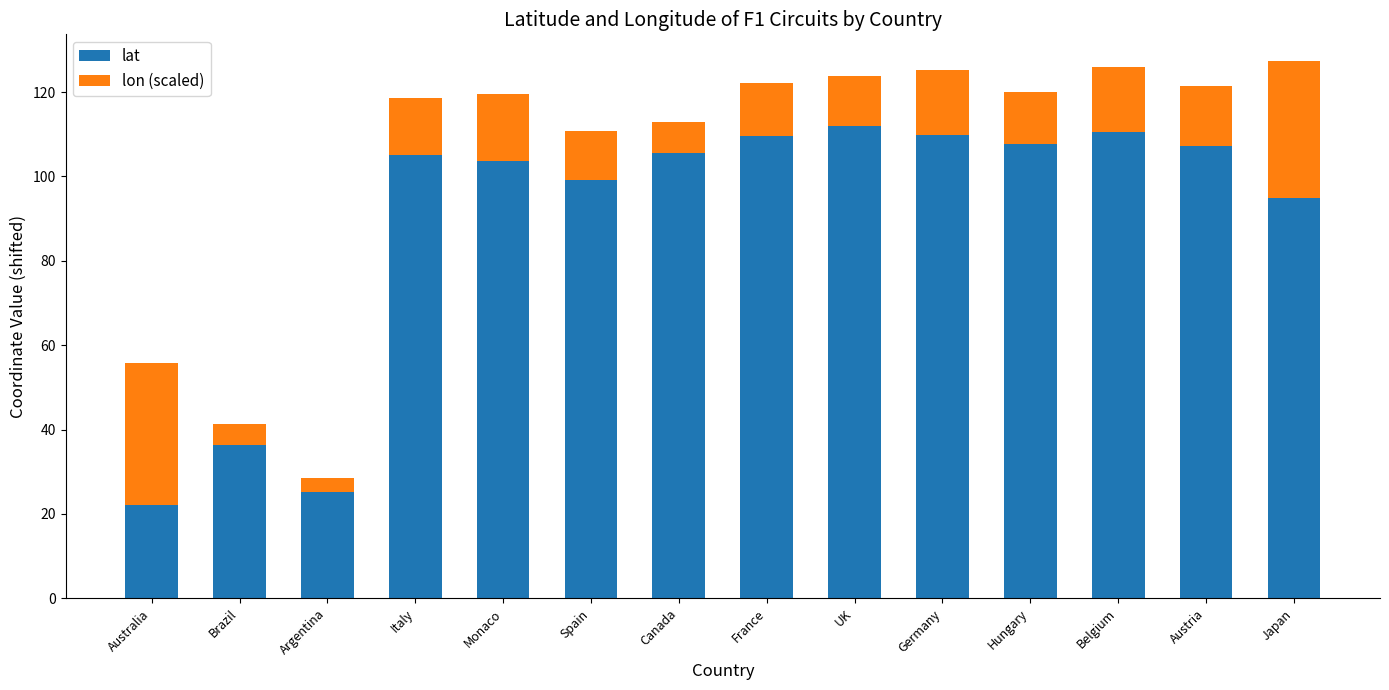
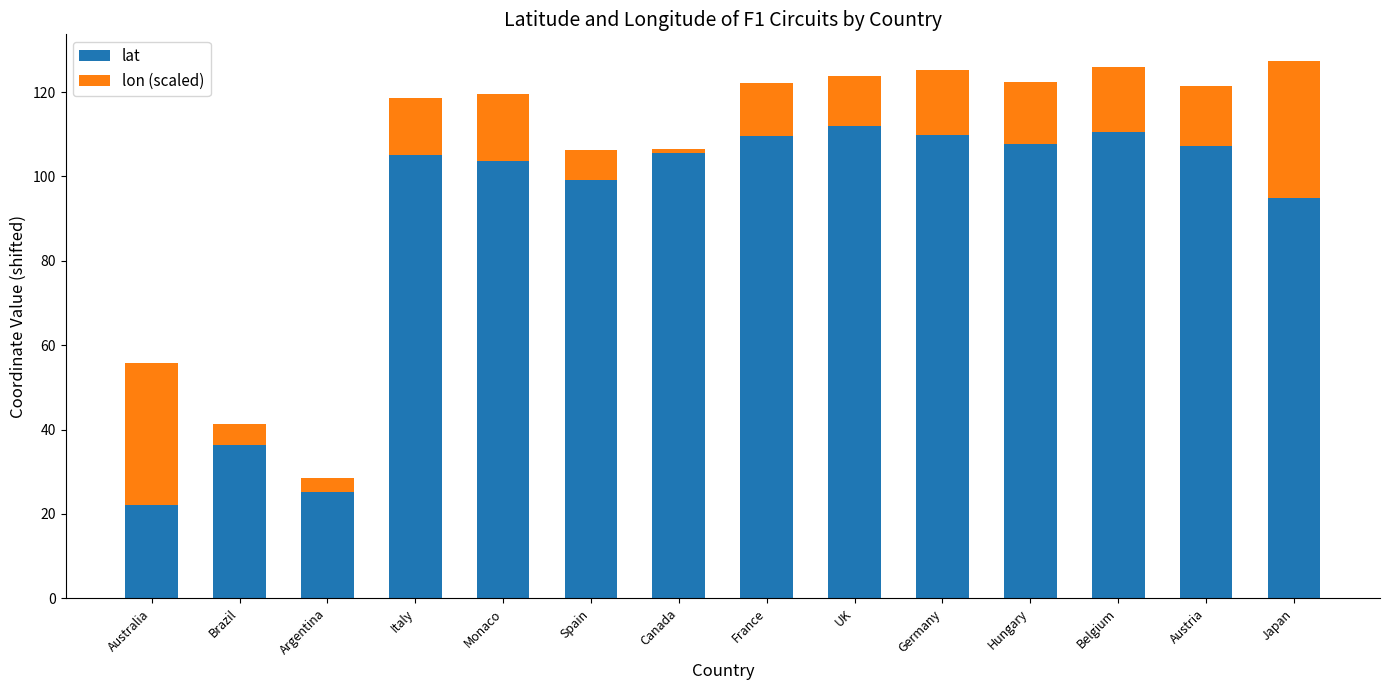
  {
    "lat": {
      "Australia": 22,
      "Brazil": 36,
      "Argentina": 25,
      "Italy": 105,
      "Monaco": 104,
      "Spain": 99,
      "Canada": 106,
      "France": 110,
      "UK": 112,
      "Germany": 110,
      "Hungary": 108,
      "Belgium": 110,
      "Austria": 107,
      "Japan": 95
    },
    "lon (scaled)": {
      "Australia": 34,
      "Brazil": 5,
      "Argentina": 3,
      "Italy": 14,
      "Monaco": 16,
-     "Spain": 12,
-     "Canada": 7,
+     "Spain": 7,
+     "Canada": 1,
      "France": 12,
      "UK": 12,
      "Germany": 15,
-     "Hungary": 12,
+     "Hungary": 15,
      "Belgium": 15,
      "Austria": 14,
      "Japan": 32
    }
  }
